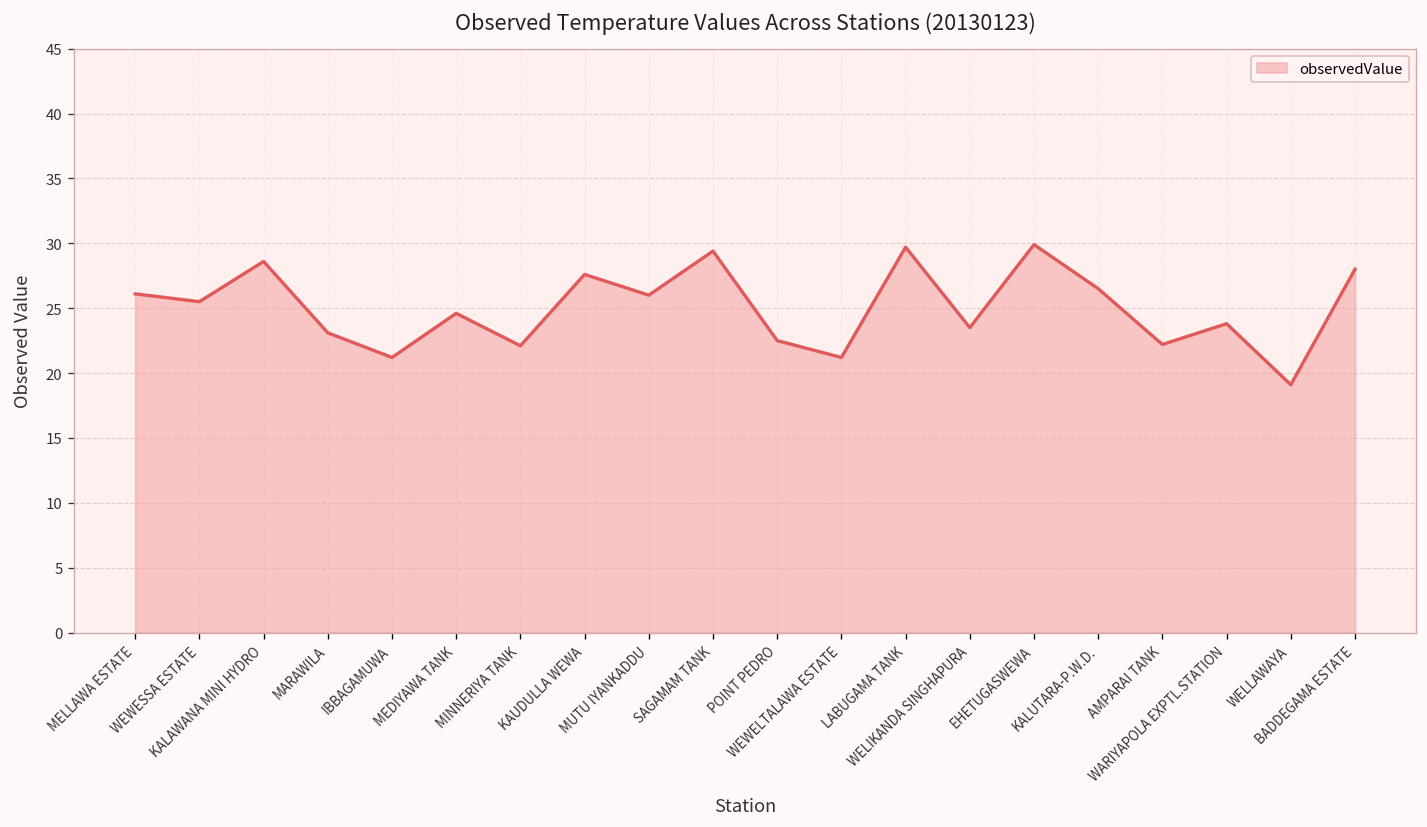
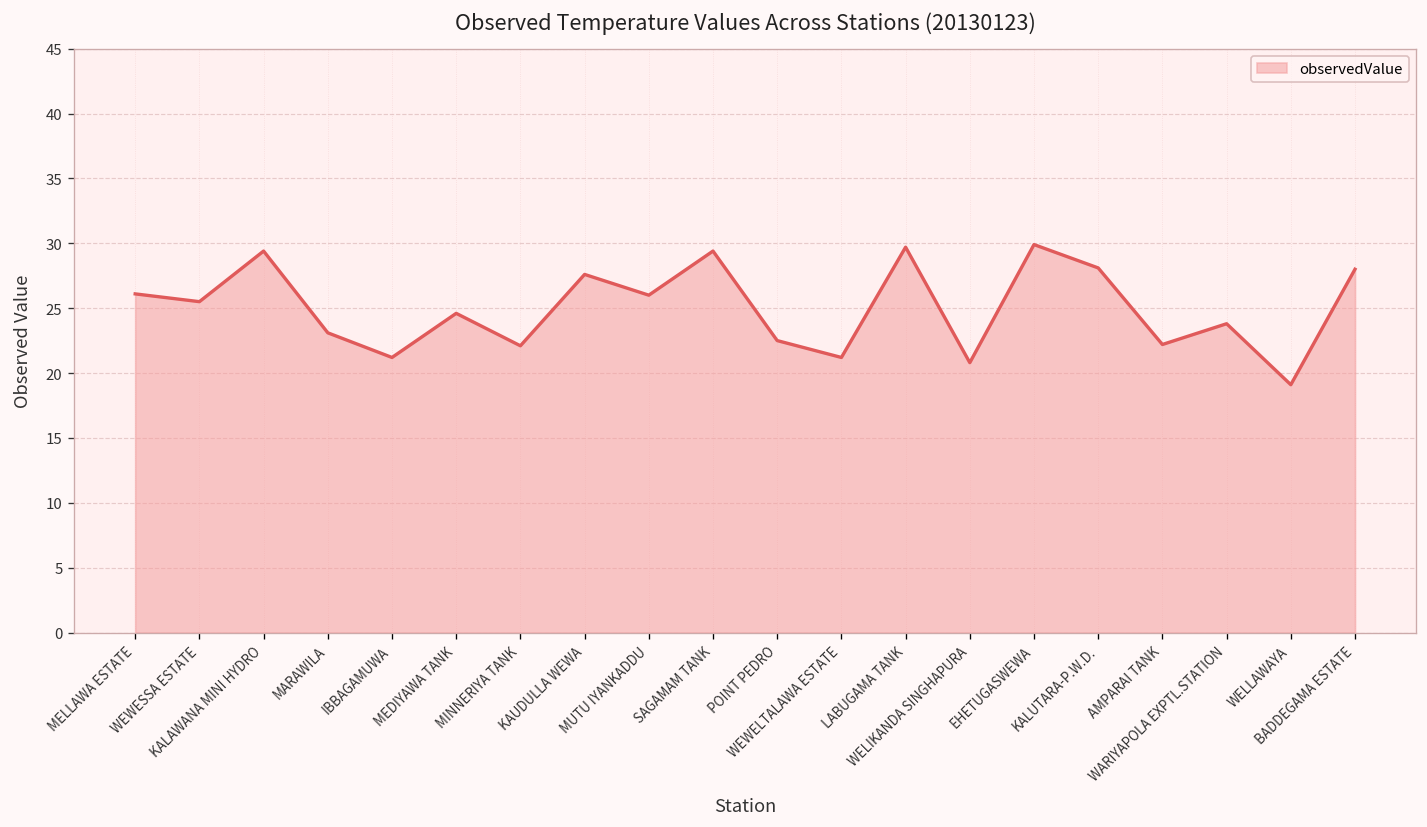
  {
    "MELLAWA ESTATE": 26.1,
    "WEWESSA ESTATE": 25.5,
-   "KALAWANA MINI HYDRO": 28.6,
+   "KALAWANA MINI HYDRO": 29.4,
    "MARAWILA": 23.1,
    "IBBAGAMUWA": 21.2,
    "MEDIYAWA TANK": 24.6,
    "MINNERIYA TANK": 22.1,
    "KAUDULLA WEWA": 27.6,
    "MUTU IYANKADDU": 26.0,
    "SAGAMAM TANK": 29.4,
    "POINT PEDRO": 22.5,
    "WEWELTALAWA ESTATE": 21.2,
    "LABUGAMA TANK": 29.7,
-   "WELIKANDA SINGHAPURA": 23.5,
+   "WELIKANDA SINGHAPURA": 20.8,
    "EHETUGASWEWA": 29.9,
-   "KALUTARA-P.W.D.": 26.5,
+   "KALUTARA-P.W.D.": 28.1,
    "AMPARAI TANK": 22.2,
    "WARIYAPOLA EXPTL.STATION": 23.8,
    "WELLAWAYA": 19.1,
    "BADDEGAMA ESTATE": 28.0
  }
